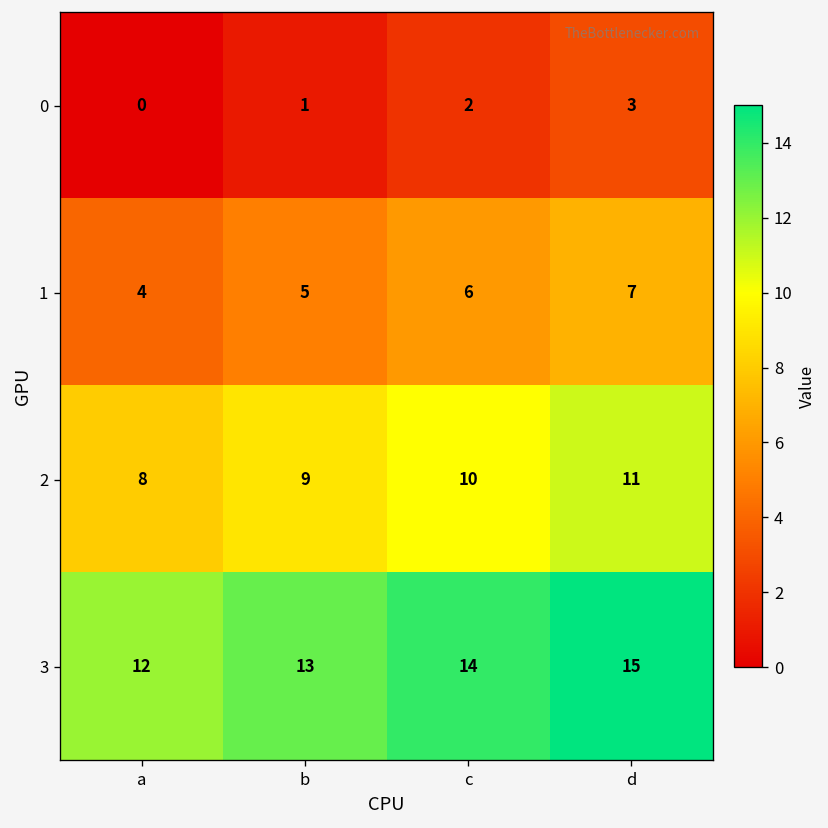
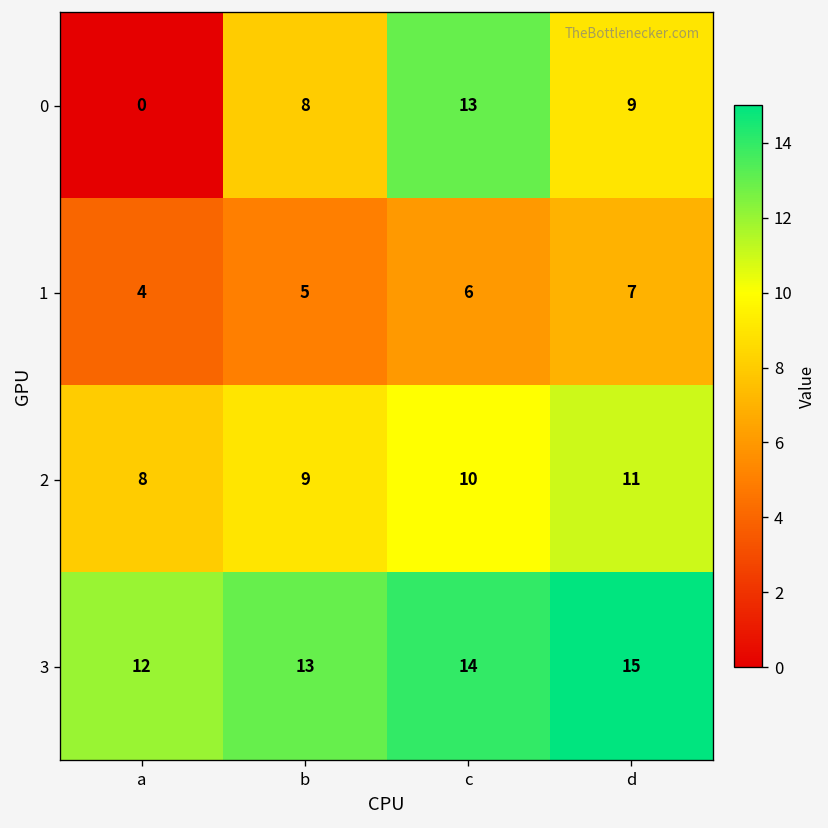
  {
    "0": {
      "a": 0,
-     "b": 1,
-     "c": 2,
-     "d": 3
+     "b": 8,
+     "c": 13,
+     "d": 9
    },
    "1": {
      "a": 4,
      "b": 5,
      "c": 6,
      "d": 7
    },
    "2": {
      "a": 8,
      "b": 9,
      "c": 10,
      "d": 11
    },
    "3": {
      "a": 12,
      "b": 13,
      "c": 14,
      "d": 15
    }
  }
